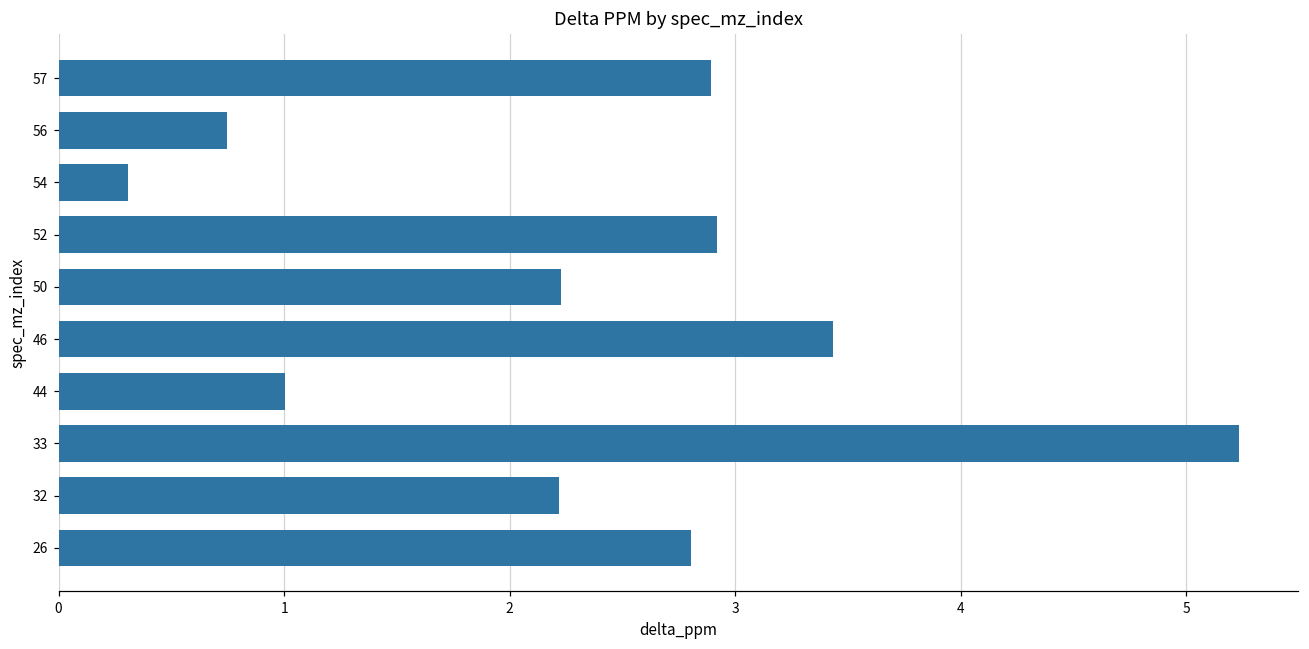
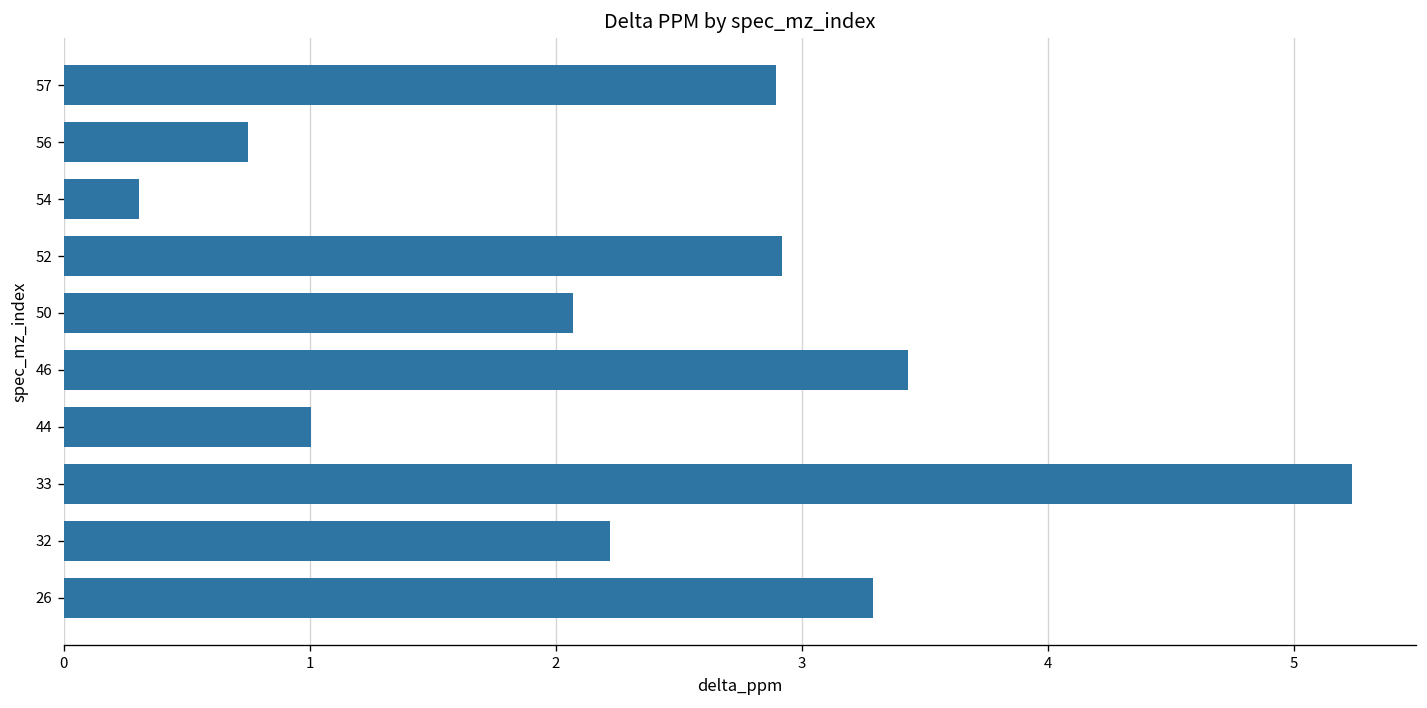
  {
    "57": 2.89,
    "56": 0.75,
    "54": 0.31,
    "52": 2.92,
-   "50": 2.23,
+   "50": 2.07,
    "46": 3.43,
    "44": 1.01,
    "33": 5.23,
    "32": 2.22,
-   "26": 2.80
+   "26": 3.29
  }
